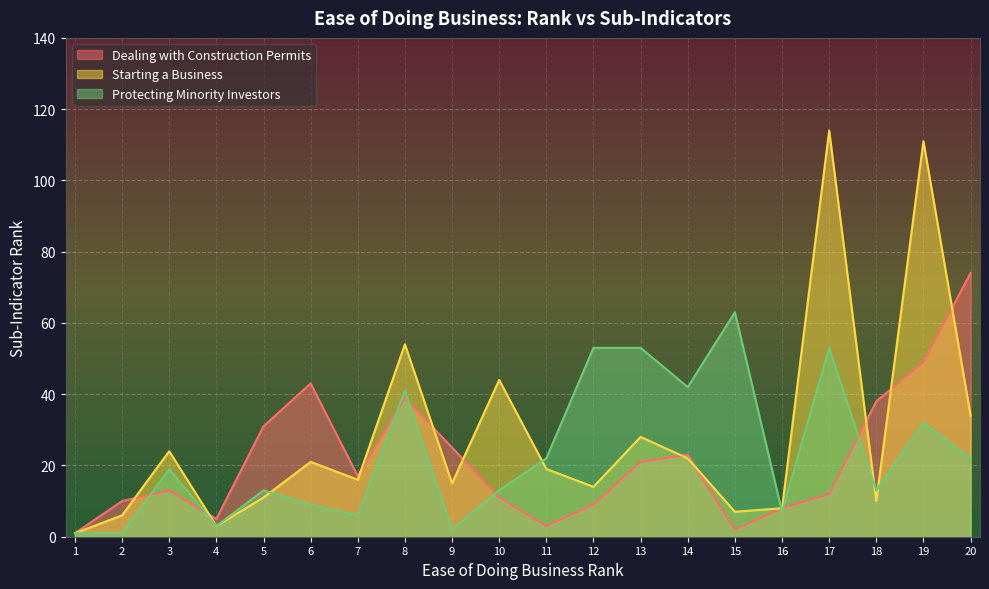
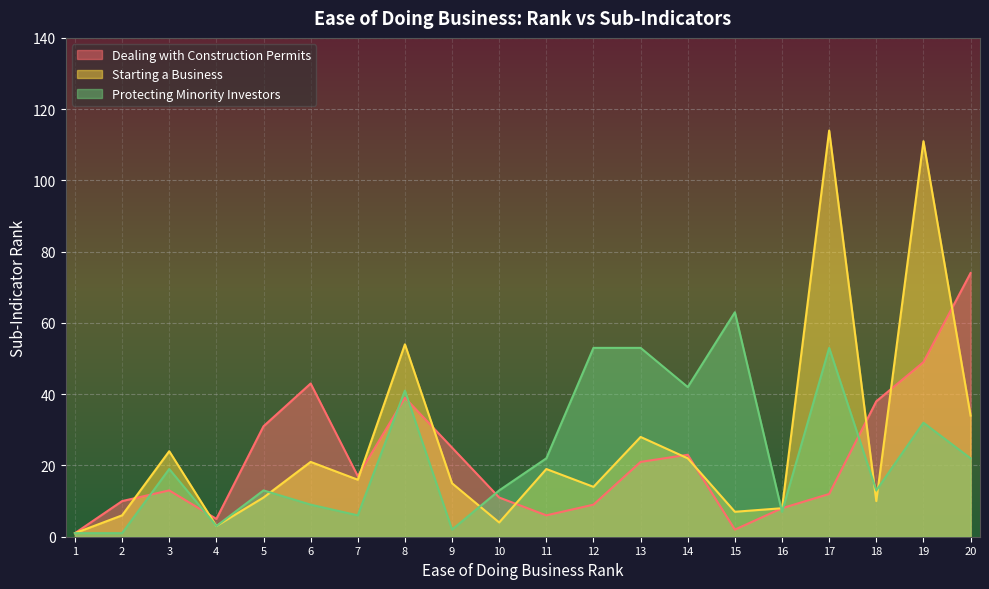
  {
    "Dealing with Construction Permits": {
      "2": 10,
      "3": 13,
      "4": 5,
      "5": 31,
      "6": 43,
      "7": 17,
      "8": 39,
      "9": 25,
      "10": 11,
-     "11": 3,
+     "11": 6,
      "12": 9,
      "13": 21,
      "14": 23,
      "15": 2,
      "17": 12,
      "18": 38,
      "19": 49,
      "20": 74
    },
    "Starting a Business": {
      "2": 6,
      "3": 24,
      "5": 11,
      "6": 21,
      "7": 16,
      "8": 54,
      "9": 15,
-     "10": 44,
+     "10": 4,
      "11": 19,
      "12": 14,
      "13": 28,
      "14": 22,
      "15": 7,
      "17": 114,
      "18": 10,
      "19": 111,
      "20": 34
    },
    "Protecting Minority Investors": {
      "2": 1,
      "3": 19,
      "5": 13,
      "6": 9,
      "7": 6,
      "8": 41,
      "9": 2,
      "10": 13,
      "11": 22,
      "12": 53,
      "13": 53,
      "14": 42,
      "15": 63,
      "16": 7,
      "17": 53,
      "18": 13,
      "19": 32,
      "20": 22
    }
  }
